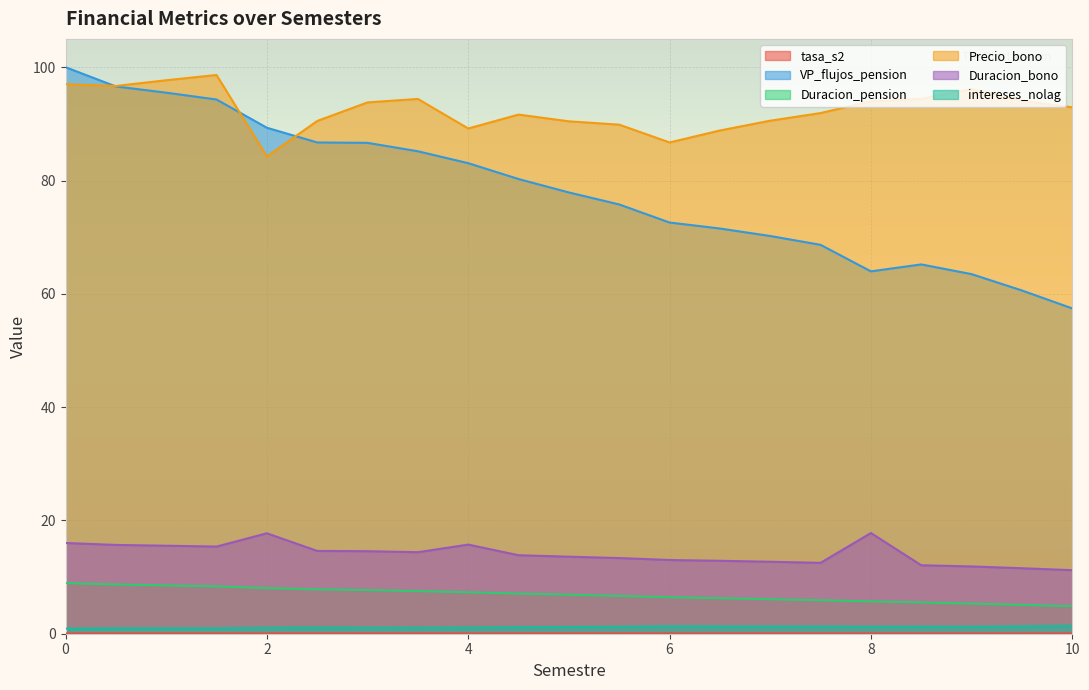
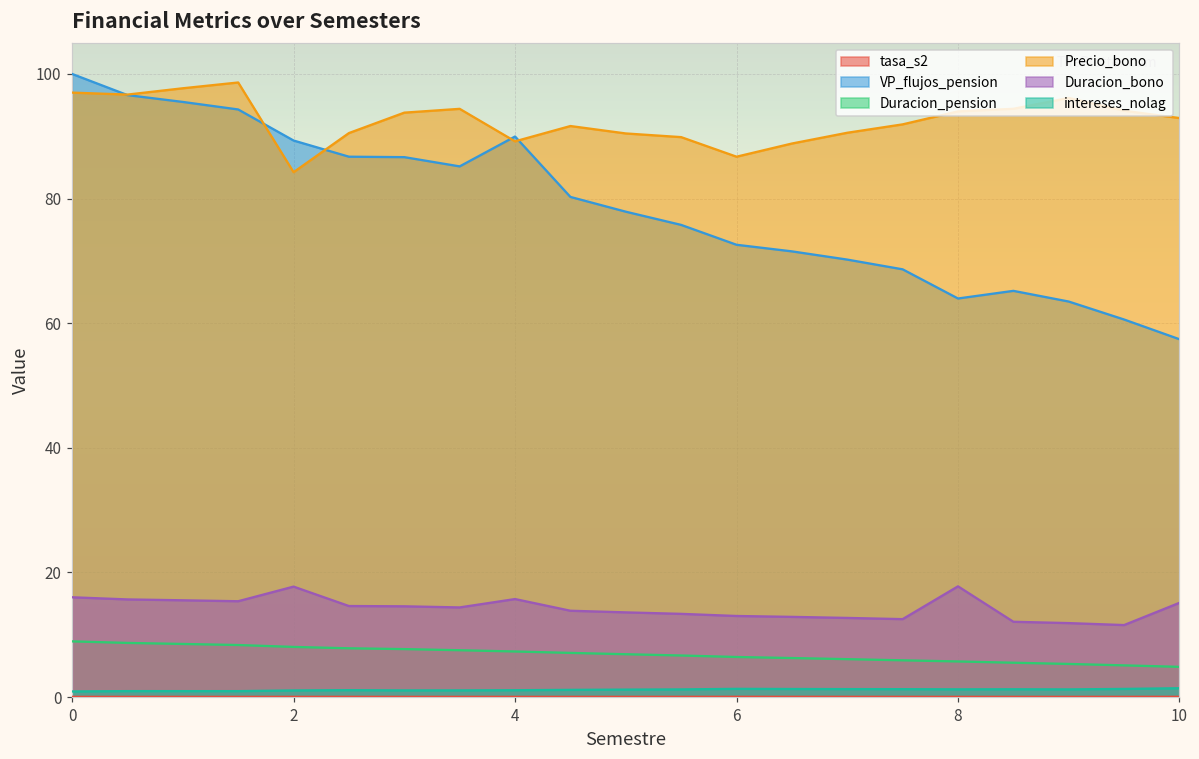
  {
    "tasa_s2": {
      "0": 0,
      "2": 0,
      "4": 0,
      "6": 0,
      "8": 0,
      "10": 0
    },
    "VP_flujos_pension": {
      "0": 100,
      "2": 89,
-     "4": 83,
+     "4": 90,
      "6": 73,
      "8": 64,
      "10": 57
    },
    "Precio_bono": {
      "0": 97,
      "2": 84,
      "4": 89,
      "6": 87,
      "10": 93
    },
    "Duracion_bono": {
      "0": 16,
      "2": 18,
      "4": 16,
      "6": 13,
      "8": 18,
-     "10": 11
+     "10": 15
    }
  }
